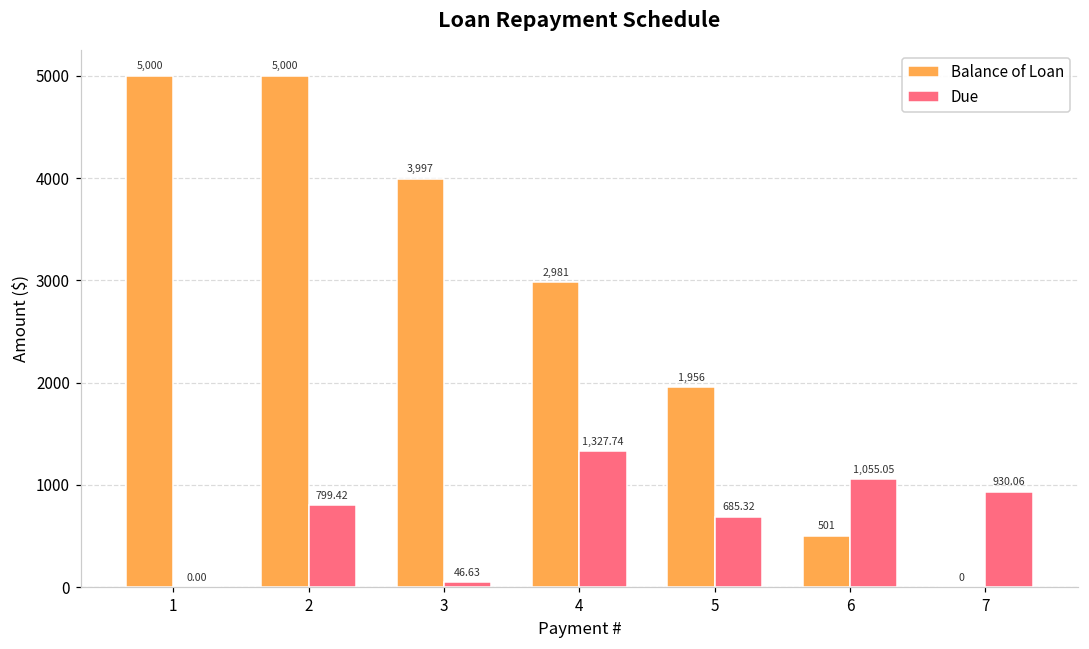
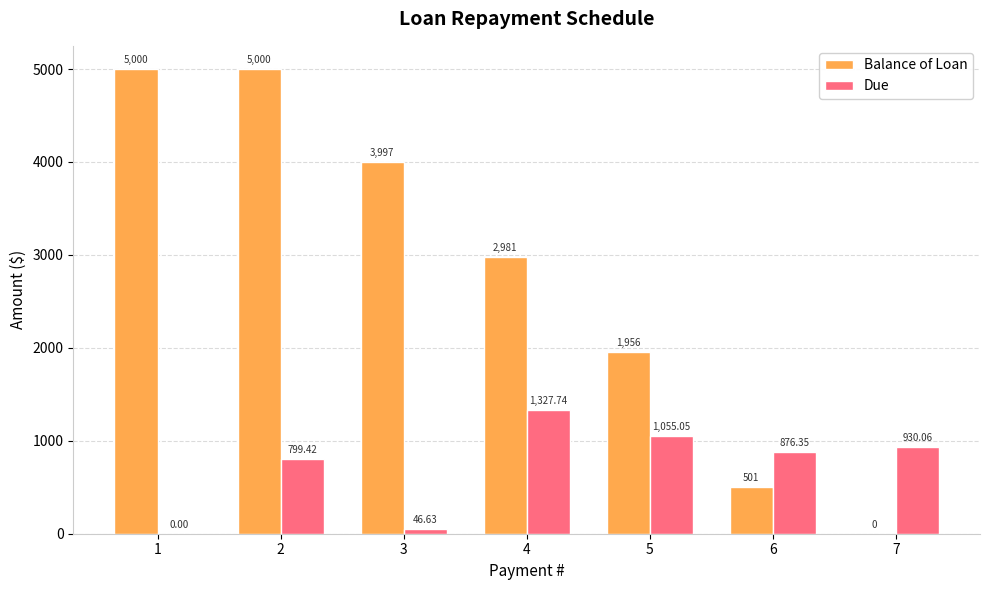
  {
    "Balance of Loan": {
      "1": "5,000",
      "2": "5,000",
      "3": "3,997",
      "4": "2,981",
      "5": "1,956",
      "6": "501",
      "7": "0"
    },
    "Due": {
      "1": "0.00",
      "2": "799.42",
      "3": "46.63",
      "4": "1,327.74",
-     "5": "685.32",
-     "6": "1,055.05",
+     "5": "1,055.05",
+     "6": "876.35",
      "7": "930.06"
    }
  }
